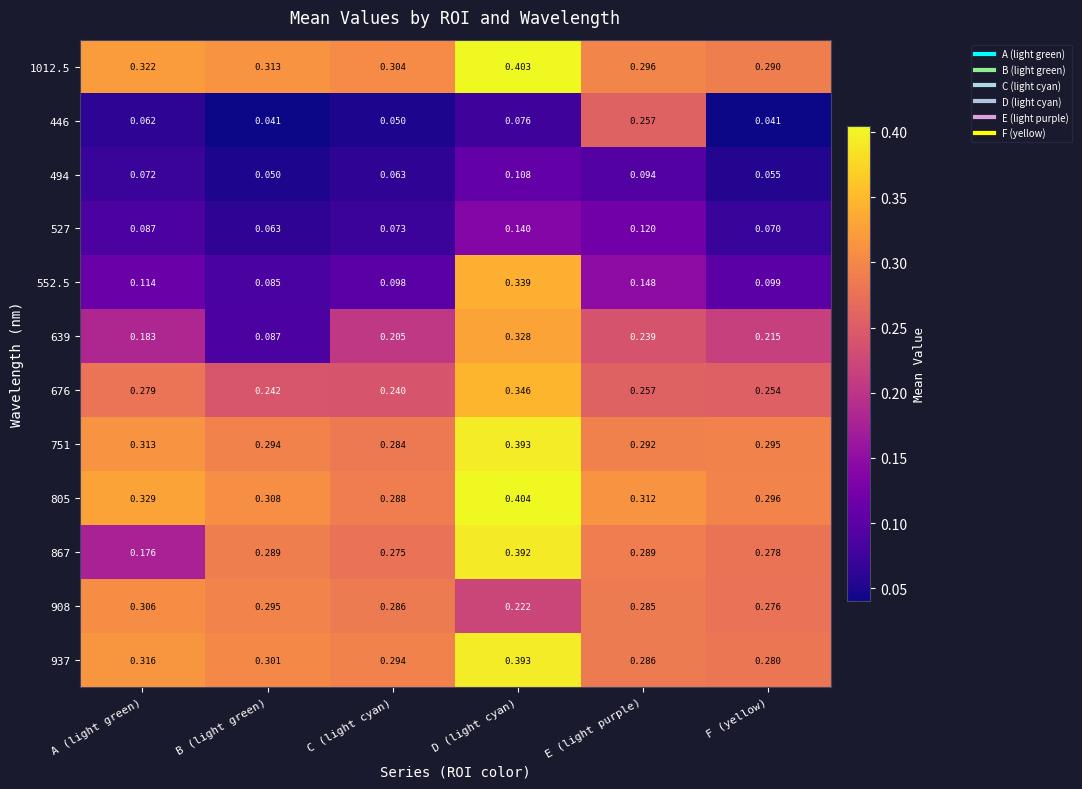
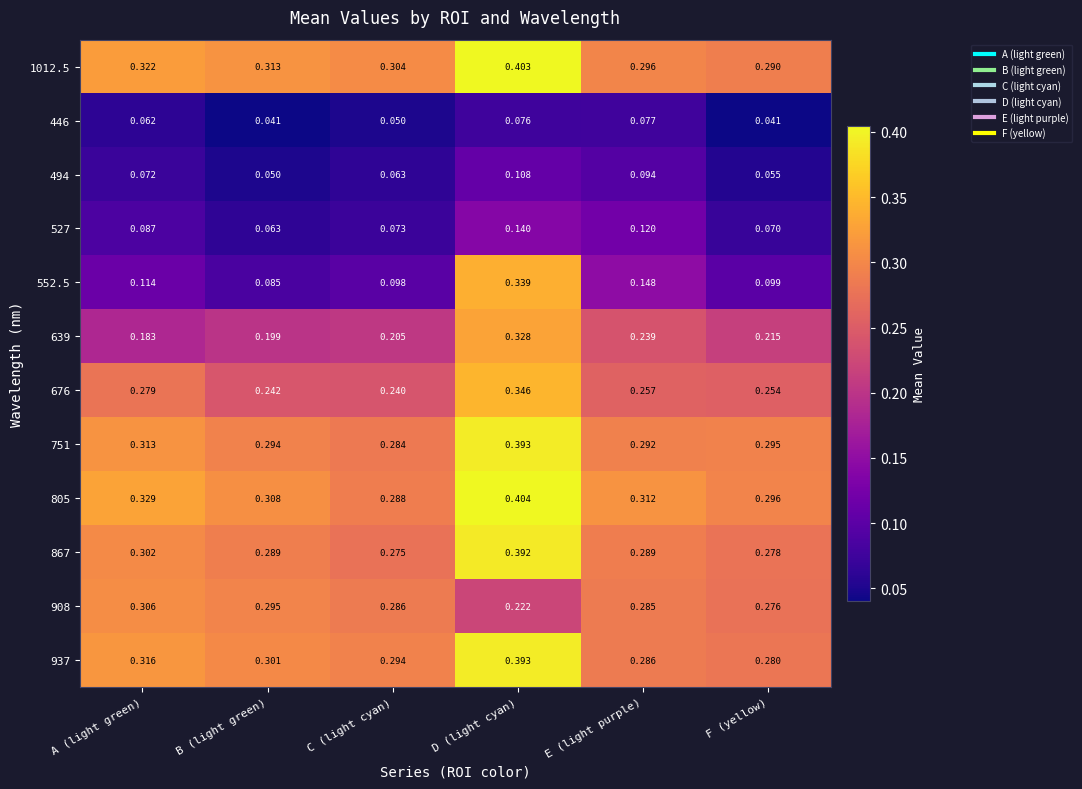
  {
    "1012.5": {
      "A (light green)": 0.322,
      "B (light green)": 0.313,
      "C (light cyan)": 0.304,
      "D (light cyan)": 0.403,
      "E (light purple)": 0.296,
      "F (yellow)": 0.290
    },
    "446": {
      "A (light green)": 0.062,
      "B (light green)": 0.041,
      "C (light cyan)": 0.050,
      "D (light cyan)": 0.076,
-     "E (light purple)": 0.257,
+     "E (light purple)": 0.077,
      "F (yellow)": 0.041
    },
    "494": {
      "A (light green)": 0.072,
      "B (light green)": 0.050,
      "C (light cyan)": 0.063,
      "D (light cyan)": 0.108,
      "E (light purple)": 0.094,
      "F (yellow)": 0.055
    },
    "527": {
      "A (light green)": 0.087,
      "B (light green)": 0.063,
      "C (light cyan)": 0.073,
      "D (light cyan)": 0.140,
      "E (light purple)": 0.120,
      "F (yellow)": 0.070
    },
    "552.5": {
      "A (light green)": 0.114,
      "B (light green)": 0.085,
      "C (light cyan)": 0.098,
      "D (light cyan)": 0.339,
      "E (light purple)": 0.148,
      "F (yellow)": 0.099
    },
    "639": {
      "A (light green)": 0.183,
-     "B (light green)": 0.087,
+     "B (light green)": 0.199,
      "C (light cyan)": 0.205,
      "D (light cyan)": 0.328,
      "E (light purple)": 0.239,
      "F (yellow)": 0.215
    },
    "676": {
      "A (light green)": 0.279,
      "B (light green)": 0.242,
      "C (light cyan)": 0.240,
      "D (light cyan)": 0.346,
      "E (light purple)": 0.257,
      "F (yellow)": 0.254
    },
    "751": {
      "A (light green)": 0.313,
      "B (light green)": 0.294,
      "C (light cyan)": 0.284,
      "D (light cyan)": 0.393,
      "E (light purple)": 0.292,
      "F (yellow)": 0.295
    },
    "805": {
      "A (light green)": 0.329,
      "B (light green)": 0.308,
      "C (light cyan)": 0.288,
      "D (light cyan)": 0.404,
      "E (light purple)": 0.312,
      "F (yellow)": 0.296
    },
    "867": {
-     "A (light green)": 0.176,
+     "A (light green)": 0.302,
      "B (light green)": 0.289,
      "C (light cyan)": 0.275,
      "D (light cyan)": 0.392,
      "E (light purple)": 0.289,
      "F (yellow)": 0.278
    },
    "908": {
      "A (light green)": 0.306,
      "B (light green)": 0.295,
      "C (light cyan)": 0.286,
      "D (light cyan)": 0.222,
      "E (light purple)": 0.285,
      "F (yellow)": 0.276
    },
    "937": {
      "A (light green)": 0.316,
      "B (light green)": 0.301,
      "C (light cyan)": 0.294,
      "D (light cyan)": 0.393,
      "E (light purple)": 0.286,
      "F (yellow)": 0.280
    }
  }
